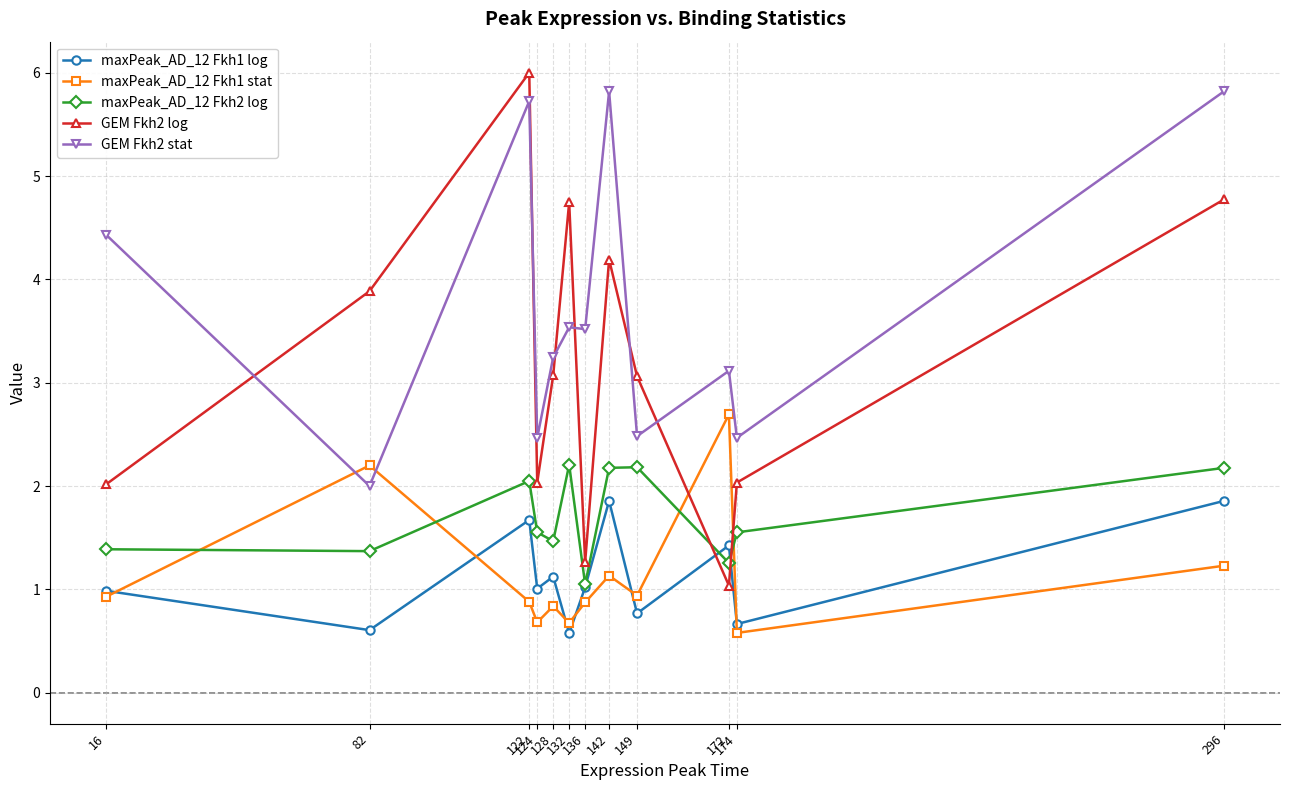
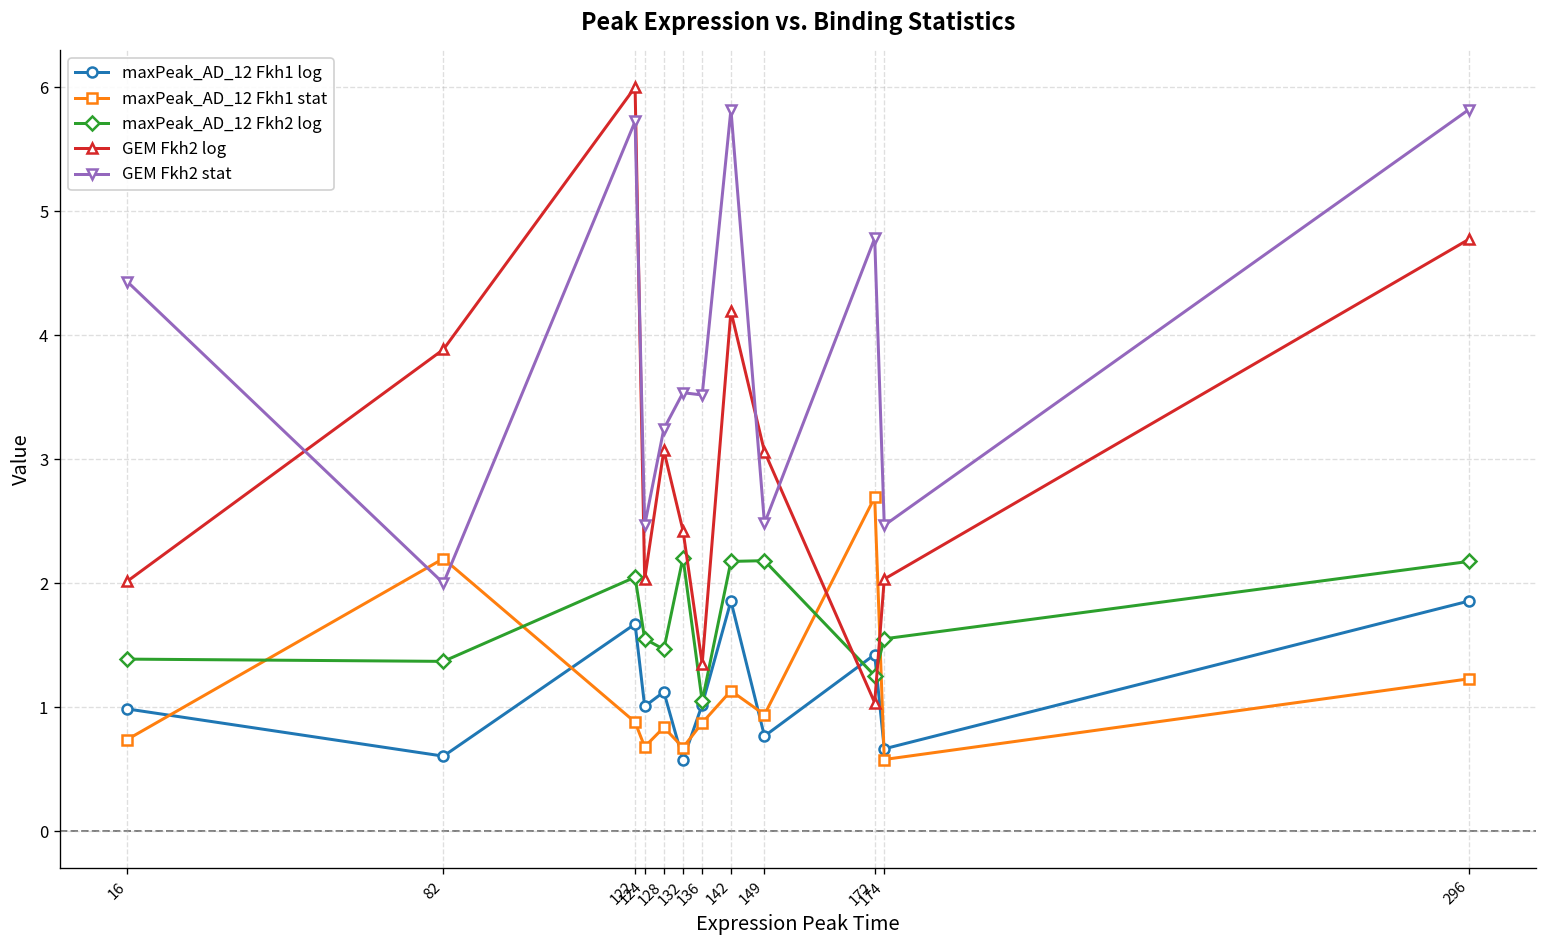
  {
    "maxPeak_AD_12 Fkh1 log": {
      "16": 0.99,
      "82": 0.61,
      "122": 1.67,
      "124": 1.01,
      "128": 1.12,
      "132": 0.58,
      "136": 1.02,
      "142": 1.86,
      "149": 0.77,
      "172": 1.42,
      "174": 0.66,
      "296": 1.86
    },
    "maxPeak_AD_12 Fkh1 stat": {
-     "16": 0.93,
+     "16": 0.74,
      "82": 2.20,
      "122": 0.88,
      "124": 0.68,
      "128": 0.84,
      "132": 0.67,
      "136": 0.87,
      "142": 1.13,
      "149": 0.94,
      "172": 2.69,
      "174": 0.58,
      "296": 1.23
    },
    "maxPeak_AD_12 Fkh2 log": {
      "16": 1.39,
      "82": 1.37,
      "122": 2.05,
      "124": 1.55,
      "128": 1.47,
      "132": 2.21,
      "136": 1.05,
      "142": 2.18,
      "149": 2.18,
      "172": 1.25,
      "174": 1.55,
      "296": 2.18
    },
    "GEM Fkh2 log": {
      "16": 2.01,
      "82": 3.89,
      "122": 6.00,
      "124": 2.03,
      "128": 3.07,
-     "132": 4.75,
-     "136": 1.26,
+     "132": 2.42,
+     "136": 1.35,
      "142": 4.19,
      "149": 3.06,
      "172": 1.04,
      "174": 2.03,
      "296": 4.77
    },
    "GEM Fkh2 stat": {
      "16": 4.43,
      "82": 2.00,
      "122": 5.72,
      "124": 2.47,
      "128": 3.24,
      "132": 3.54,
      "136": 3.52,
      "142": 5.82,
      "149": 2.48,
-     "172": 3.11,
+     "172": 4.78,
      "174": 2.47,
      "296": 5.82
    }
  }
